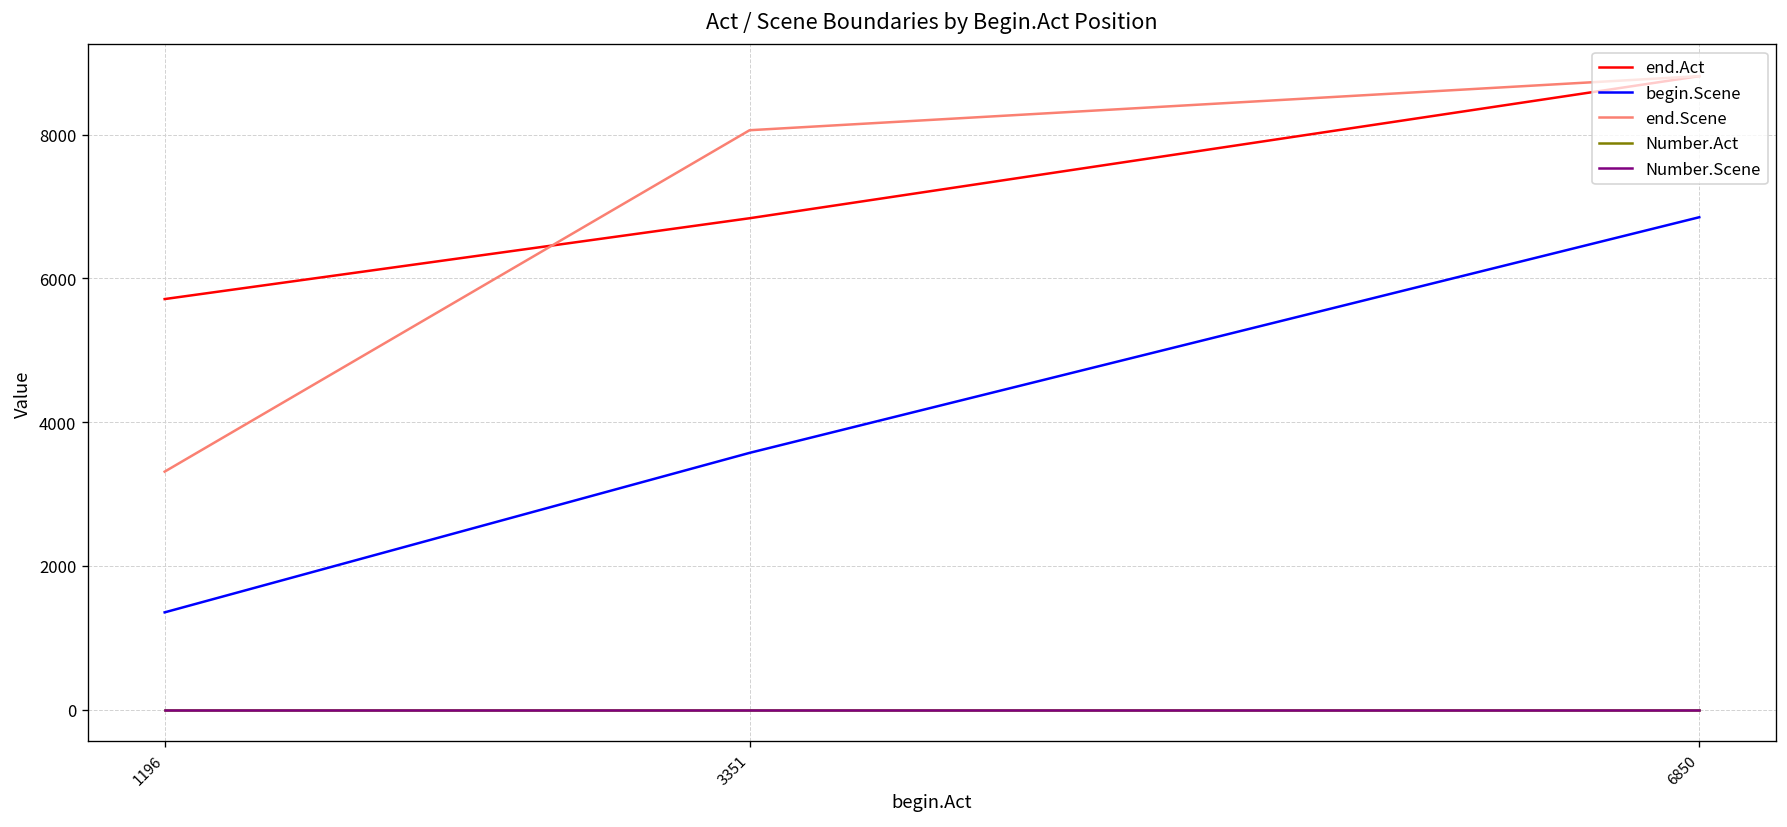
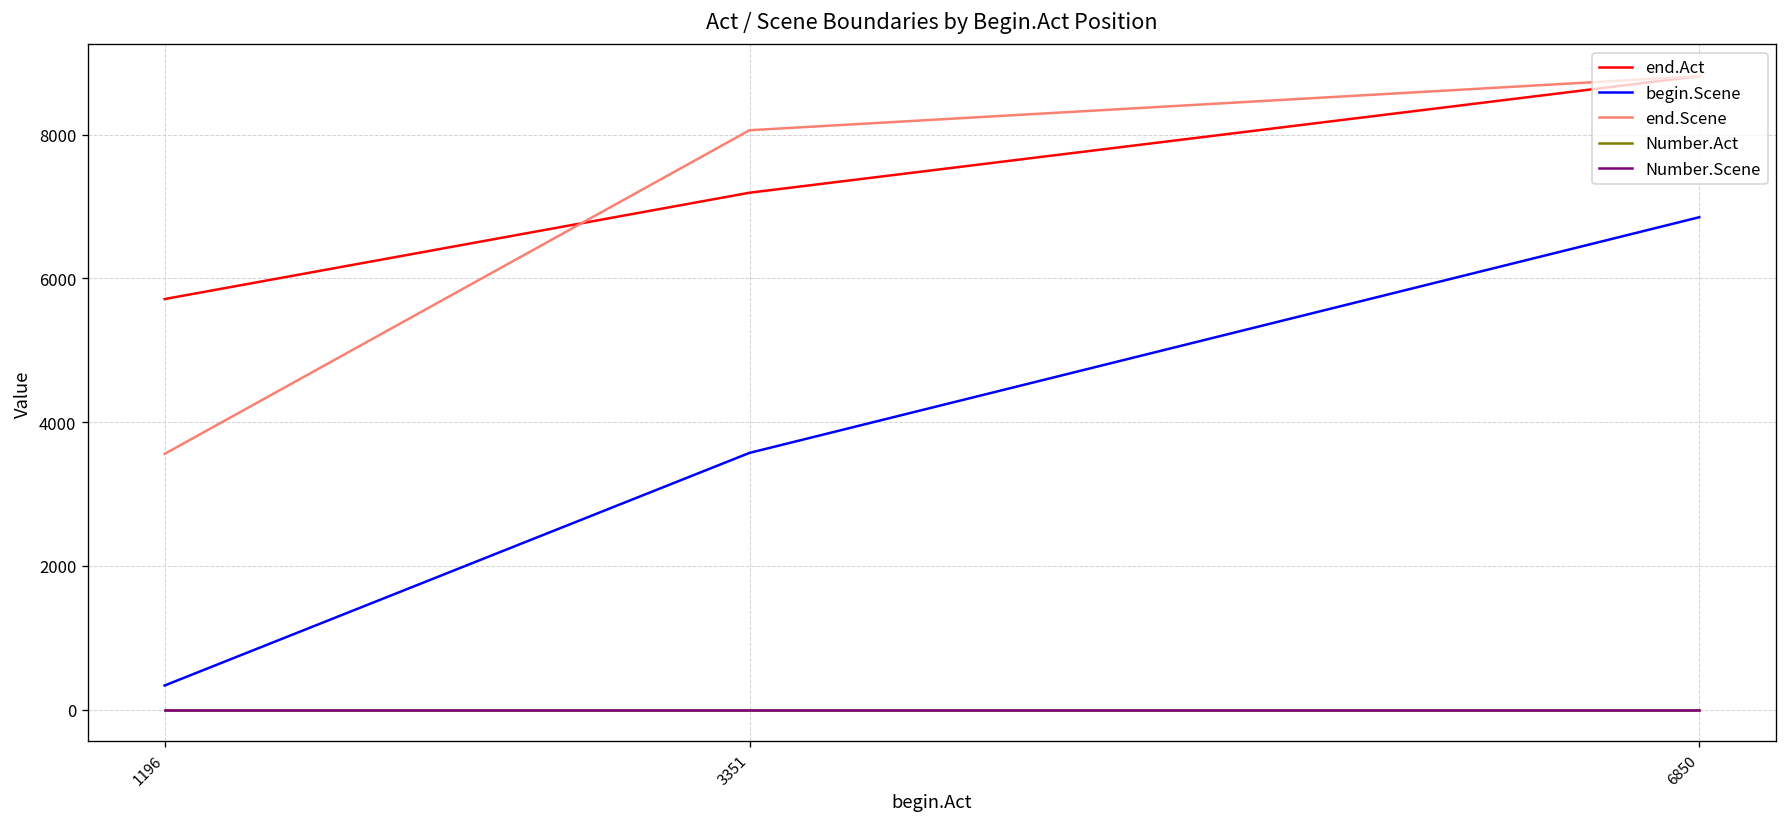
  {
    "end.Act": {
      "1196": 5700,
-     "3351": 6800
+     "3351": 7200
    },
    "begin.Scene": {
-     "1196": 1400,
+     "1196": 300,
      "3351": 3600,
      "6850": 6900
    },
    "end.Scene": {
-     "1196": 3300,
+     "1196": 3600,
      "3351": 8100
    },
    "Number.Scene": {
      "1196": 0,
      "3351": 0,
      "6850": 0
    }
  }
